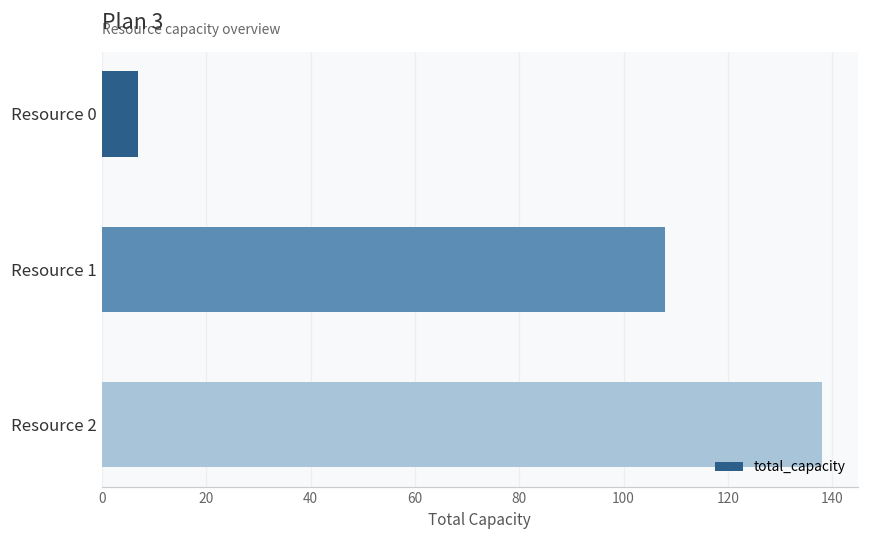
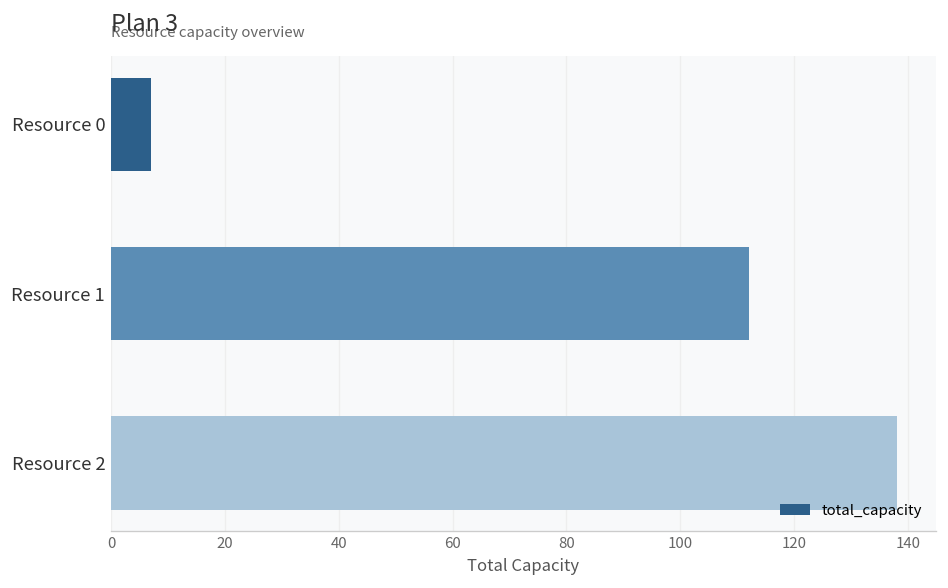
  {
    "Resource 0": 7,
-   "Resource 1": 108,
+   "Resource 1": 112,
    "Resource 2": 138
  }
